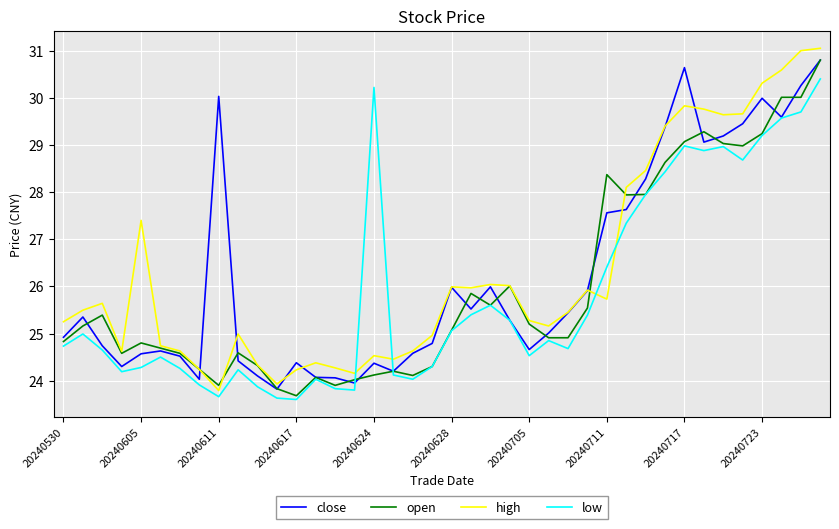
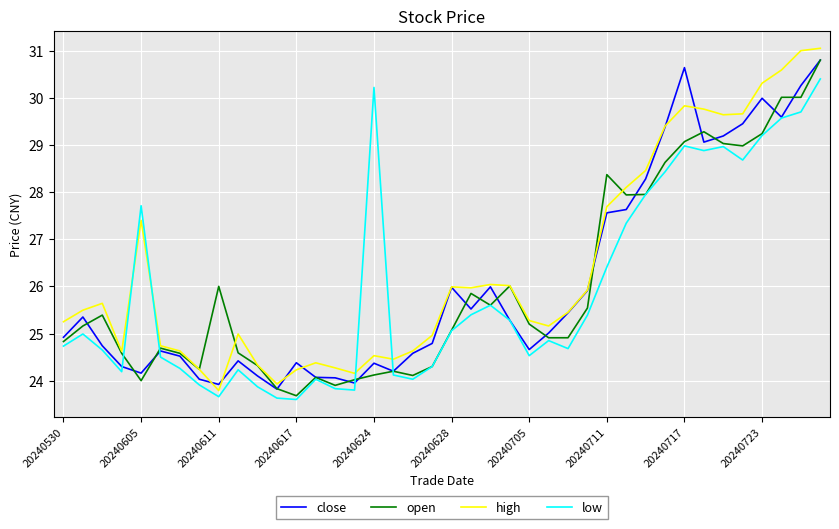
  {
    "close": {
      "20240530": 24.9,
-     "20240605": 24.6,
-     "20240611": 30.0,
+     "20240605": 24.2,
+     "20240611": 23.9,
      "20240617": 24.4,
      "20240624": 24.4,
      "20240705": 24.7,
      "20240711": 27.6,
      "20240717": 30.6,
      "20240723": 30.0
    },
    "open": {
      "20240530": 24.8,
-     "20240605": 24.8,
-     "20240611": 23.9,
+     "20240605": 24.0,
+     "20240611": 26.0,
      "20240617": 23.7,
      "20240624": 24.1,
      "20240705": 25.2,
      "20240711": 28.4,
      "20240717": 29.1
    },
    "high": {
      "20240530": 25.3,
      "20240605": 27.4,
      "20240611": 23.8,
      "20240617": 24.2,
      "20240624": 24.5,
      "20240705": 25.3,
-     "20240711": 25.7,
+     "20240711": 27.7,
      "20240717": 29.8,
      "20240723": 30.3
    },
    "low": {
      "20240530": 24.7,
-     "20240605": 24.3,
+     "20240605": 27.7,
      "20240611": 23.7,
      "20240617": 23.6,
      "20240624": 30.2,
      "20240705": 24.5,
      "20240711": 26.4,
      "20240717": 29.0
    }
  }
